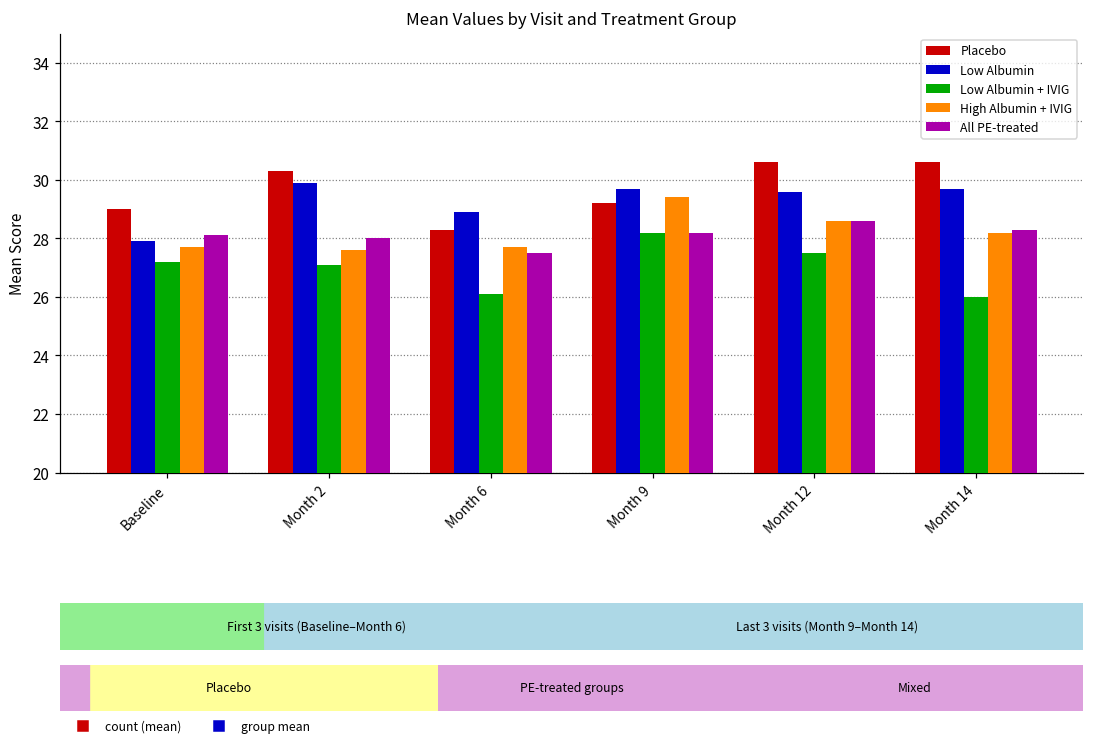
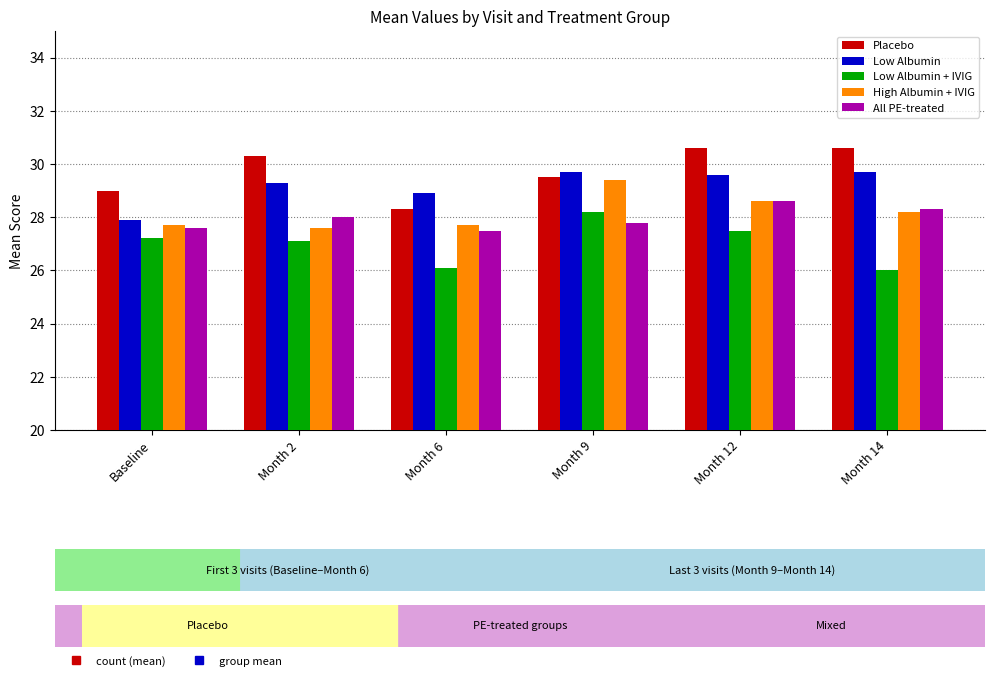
  {
    "Placebo": {
      "Baseline": 29.0,
      "Month 2": 30.3,
      "Month 6": 28.3,
-     "Month 9": 29.2,
+     "Month 9": 29.5,
      "Month 12": 30.6,
      "Month 14": 30.6
    },
    "Low Albumin": {
      "Baseline": 27.9,
-     "Month 2": 29.9,
+     "Month 2": 29.3,
      "Month 6": 28.9,
      "Month 9": 29.7,
      "Month 12": 29.6,
      "Month 14": 29.7
    },
    "Low Albumin + IVIG": {
      "Baseline": 27.2,
      "Month 2": 27.1,
      "Month 6": 26.1,
      "Month 9": 28.2,
      "Month 12": 27.5,
      "Month 14": 26.0
    },
    "High Albumin + IVIG": {
      "Baseline": 27.7,
      "Month 2": 27.6,
      "Month 6": 27.7,
      "Month 9": 29.4,
      "Month 12": 28.6,
      "Month 14": 28.2
    },
    "All PE-treated": {
-     "Baseline": 28.1,
+     "Baseline": 27.6,
      "Month 2": 28.0,
      "Month 6": 27.5,
-     "Month 9": 28.2,
+     "Month 9": 27.8,
      "Month 12": 28.6,
      "Month 14": 28.3
    }
  }
